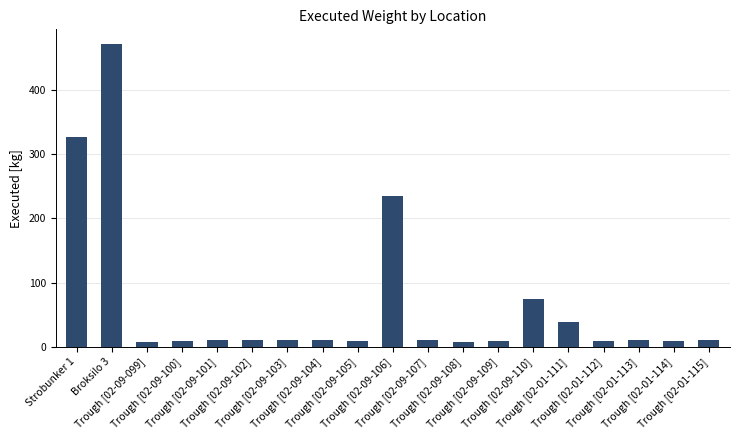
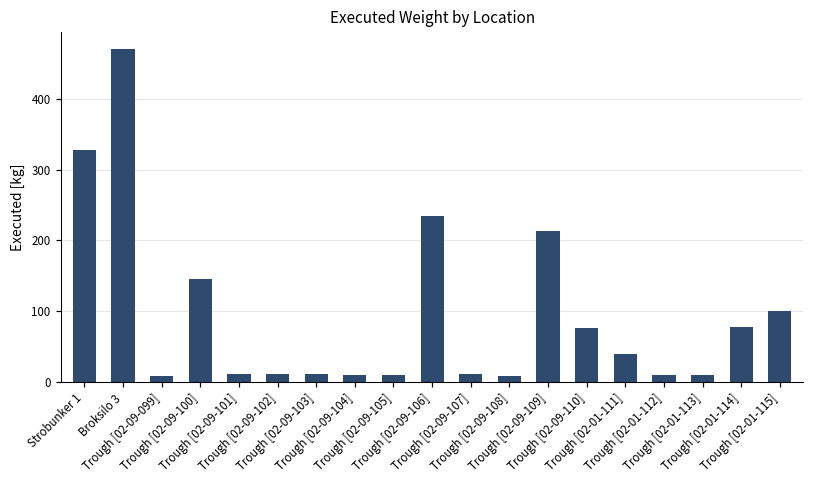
  {
    "Strobunker 1": 330,
    "Broksilo 3": 470,
    "Trough [02-09-099]": 10,
-   "Trough [02-09-100]": 10,
+   "Trough [02-09-100]": 150,
    "Trough [02-09-101]": 10,
    "Trough [02-09-102]": 10,
    "Trough [02-09-103]": 10,
    "Trough [02-09-104]": 10,
    "Trough [02-09-105]": 10,
    "Trough [02-09-106]": 230,
    "Trough [02-09-107]": 10,
    "Trough [02-09-108]": 10,
-   "Trough [02-09-109]": 10,
+   "Trough [02-09-109]": 210,
    "Trough [02-09-110]": 80,
    "Trough [02-01-111]": 40,
    "Trough [02-01-112]": 10,
    "Trough [02-01-113]": 10,
-   "Trough [02-01-114]": 10,
-   "Trough [02-01-115]": 10
+   "Trough [02-01-114]": 80,
+   "Trough [02-01-115]": 100
  }
